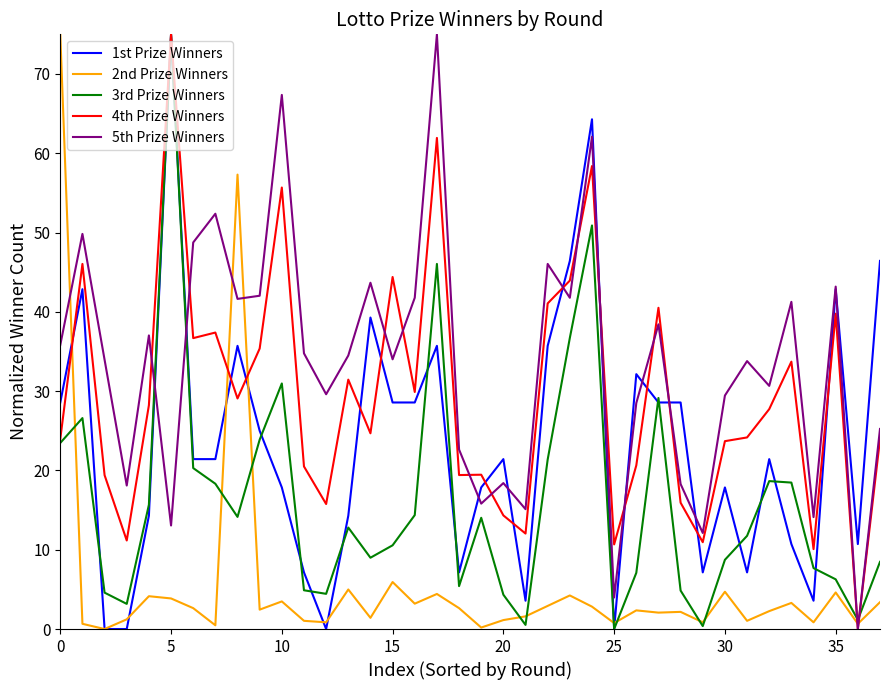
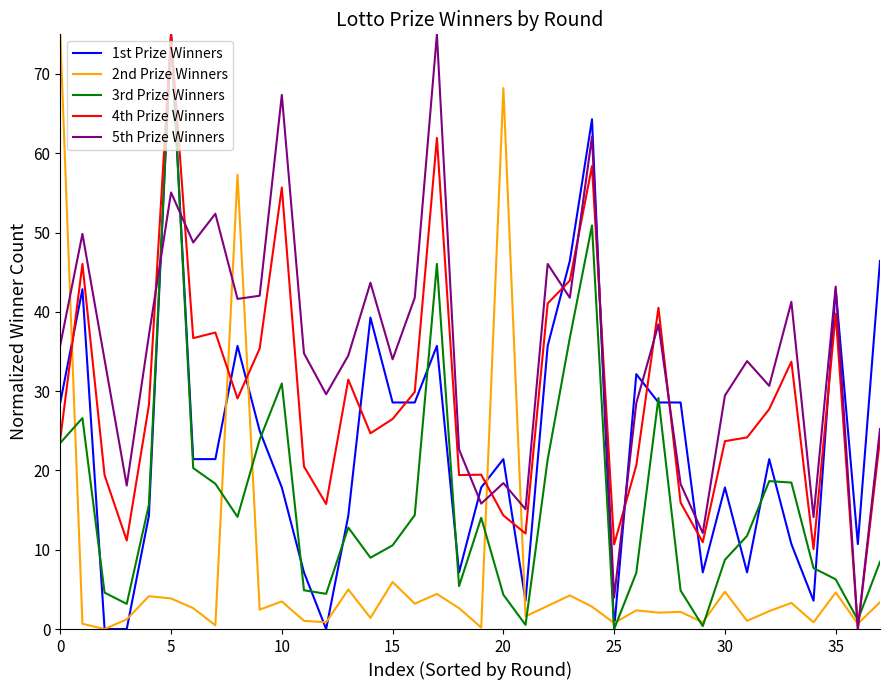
  {
    "1st Prize Winners": {
      "0": 29,
      "10": 18,
      "15": 29,
      "20": 21,
      "30": 18,
      "35": 43
    },
    "2nd Prize Winners": {
      "0": 75,
      "5": 4,
      "10": 3,
      "15": 6,
-     "20": 1,
+     "20": 68,
      "25": 1,
      "30": 5,
      "35": 5
    },
    "3rd Prize Winners": {
      "0": 23,
      "10": 31,
      "15": 11,
      "20": 4,
      "30": 9,
      "35": 6
    },
    "4th Prize Winners": {
      "0": 24,
      "10": 56,
-     "15": 44,
+     "15": 26,
      "20": 14,
      "25": 11,
      "30": 24,
      "35": 40
    },
    "5th Prize Winners": {
      "0": 36,
-     "5": 13,
+     "5": 55,
      "10": 67,
      "15": 34,
      "20": 18,
      "25": 4,
      "30": 29,
      "35": 43
    }
  }
